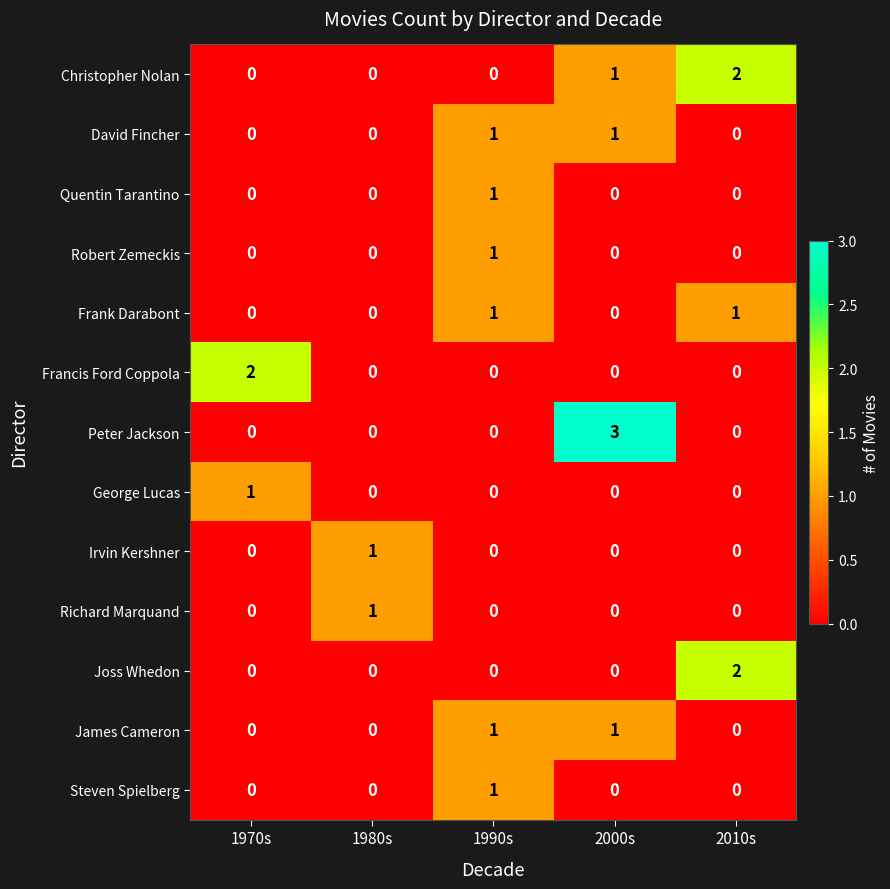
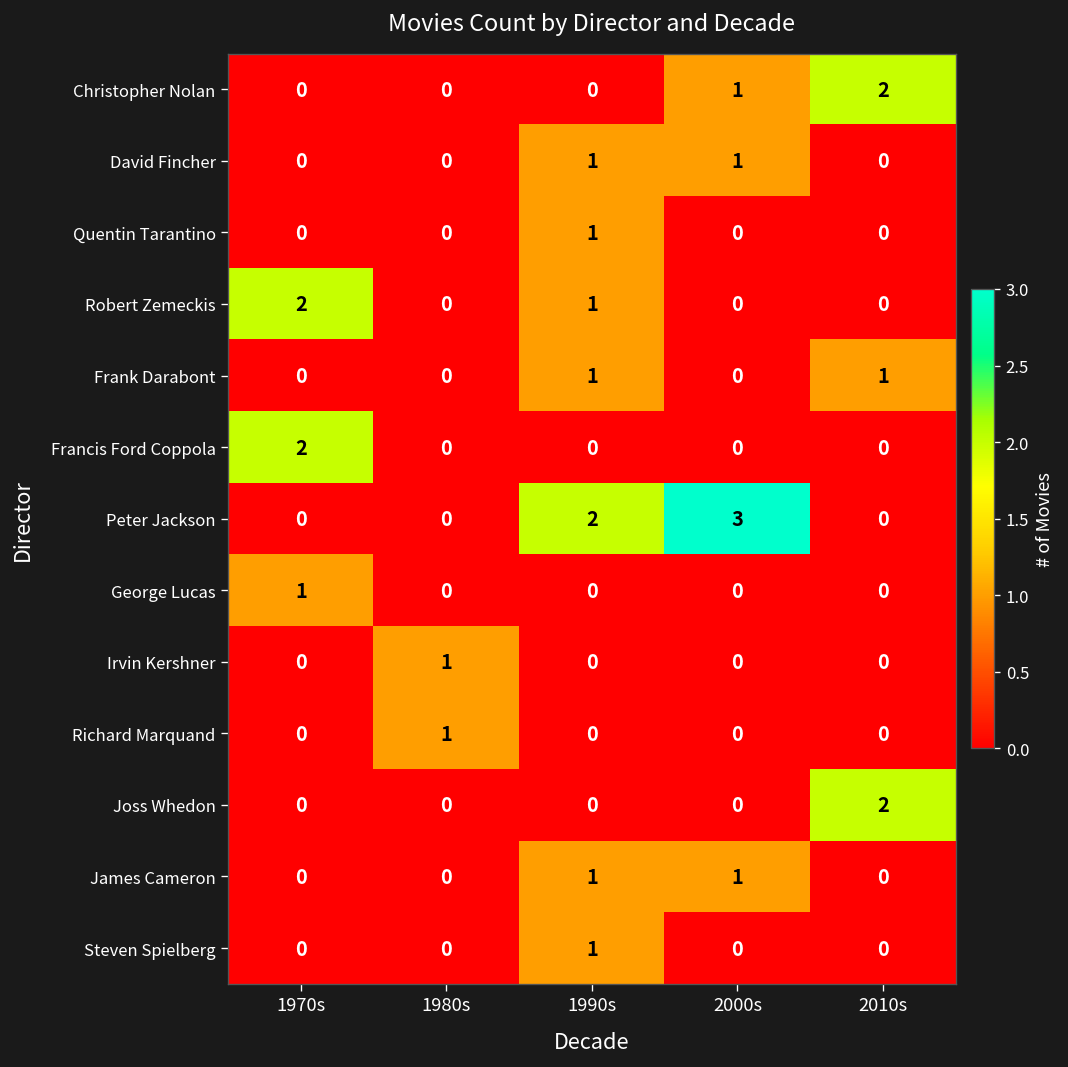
  {
    "Christopher Nolan": {
      "1970s": 0,
      "1980s": 0,
      "1990s": 0,
      "2000s": 1,
      "2010s": 2
    },
    "David Fincher": {
      "1970s": 0,
      "1980s": 0,
      "1990s": 1,
      "2000s": 1,
      "2010s": 0
    },
    "Quentin Tarantino": {
      "1970s": 0,
      "1980s": 0,
      "1990s": 1,
      "2000s": 0,
      "2010s": 0
    },
    "Robert Zemeckis": {
-     "1970s": 0,
+     "1970s": 2,
      "1980s": 0,
      "1990s": 1,
      "2000s": 0,
      "2010s": 0
    },
    "Frank Darabont": {
      "1970s": 0,
      "1980s": 0,
      "1990s": 1,
      "2000s": 0,
      "2010s": 1
    },
    "Francis Ford Coppola": {
      "1970s": 2,
      "1980s": 0,
      "1990s": 0,
      "2000s": 0,
      "2010s": 0
    },
    "Peter Jackson": {
      "1970s": 0,
      "1980s": 0,
-     "1990s": 0,
+     "1990s": 2,
      "2000s": 3,
      "2010s": 0
    },
    "George Lucas": {
      "1970s": 1,
      "1980s": 0,
      "1990s": 0,
      "2000s": 0,
      "2010s": 0
    },
    "Irvin Kershner": {
      "1970s": 0,
      "1980s": 1,
      "1990s": 0,
      "2000s": 0,
      "2010s": 0
    },
    "Richard Marquand": {
      "1970s": 0,
      "1980s": 1,
      "1990s": 0,
      "2000s": 0,
      "2010s": 0
    },
    "Joss Whedon": {
      "1970s": 0,
      "1980s": 0,
      "1990s": 0,
      "2000s": 0,
      "2010s": 2
    },
    "James Cameron": {
      "1970s": 0,
      "1980s": 0,
      "1990s": 1,
      "2000s": 1,
      "2010s": 0
    },
    "Steven Spielberg": {
      "1970s": 0,
      "1980s": 0,
      "1990s": 1,
      "2000s": 0,
      "2010s": 0
    }
  }
